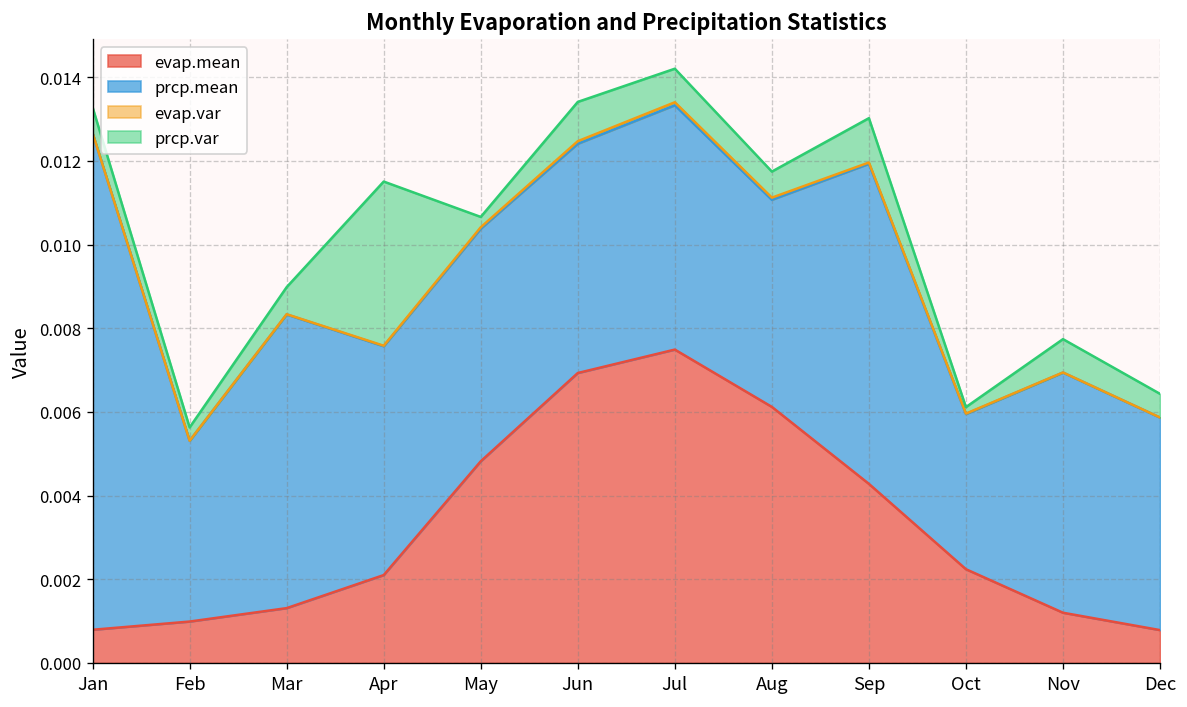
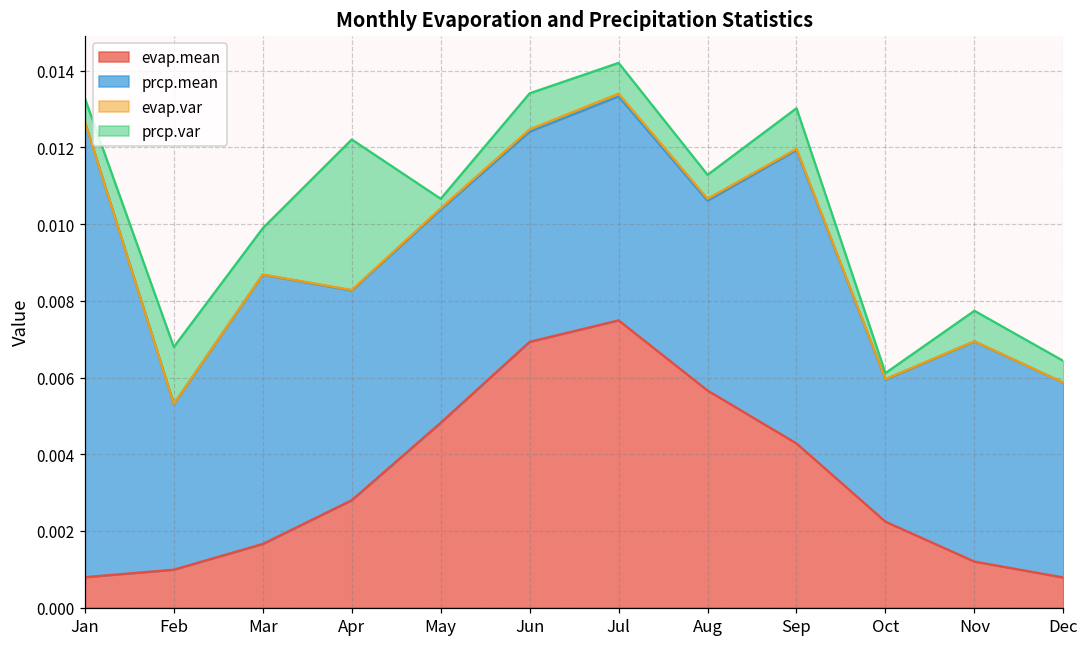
  {
    "evap.mean": {
      "Jan": 0.0008,
      "Feb": 0.0010,
-     "Mar": 0.0013,
-     "Apr": 0.0021,
+     "Mar": 0.0017,
+     "Apr": 0.0028,
      "May": 0.0048,
      "Jun": 0.0069,
      "Jul": 0.0075,
-     "Aug": 0.0061,
+     "Aug": 0.0057,
      "Sep": 0.0043,
      "Oct": 0.0022,
      "Nov": 0.0012,
      "Dec": 0.0008
    },
    "prcp.var": {
      "Jan": 0.0006,
-     "Feb": 0.0003,
-     "Mar": 0.0006,
+     "Feb": 0.0015,
+     "Mar": 0.0012,
      "Apr": 0.0039,
      "May": 0.0002,
      "Jun": 0.0009,
      "Jul": 0.0008,
      "Aug": 0.0006,
      "Sep": 0.0011,
      "Oct": 0.0002,
      "Nov": 0.0008,
      "Dec": 0.0006
    }
  }
